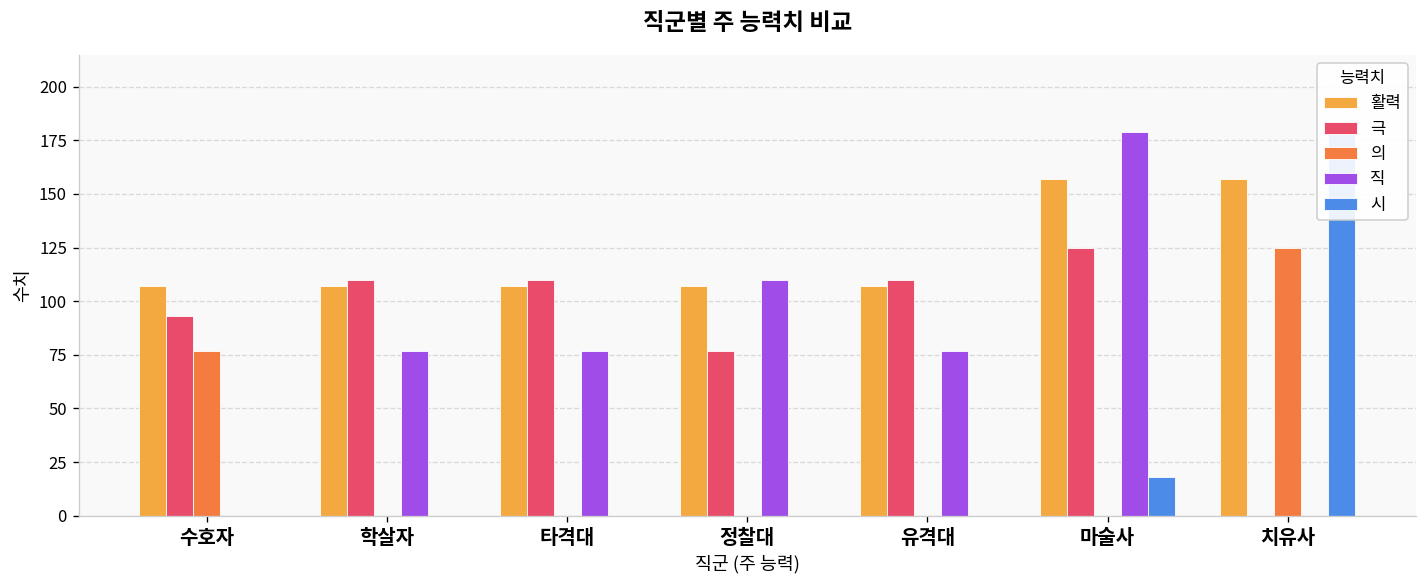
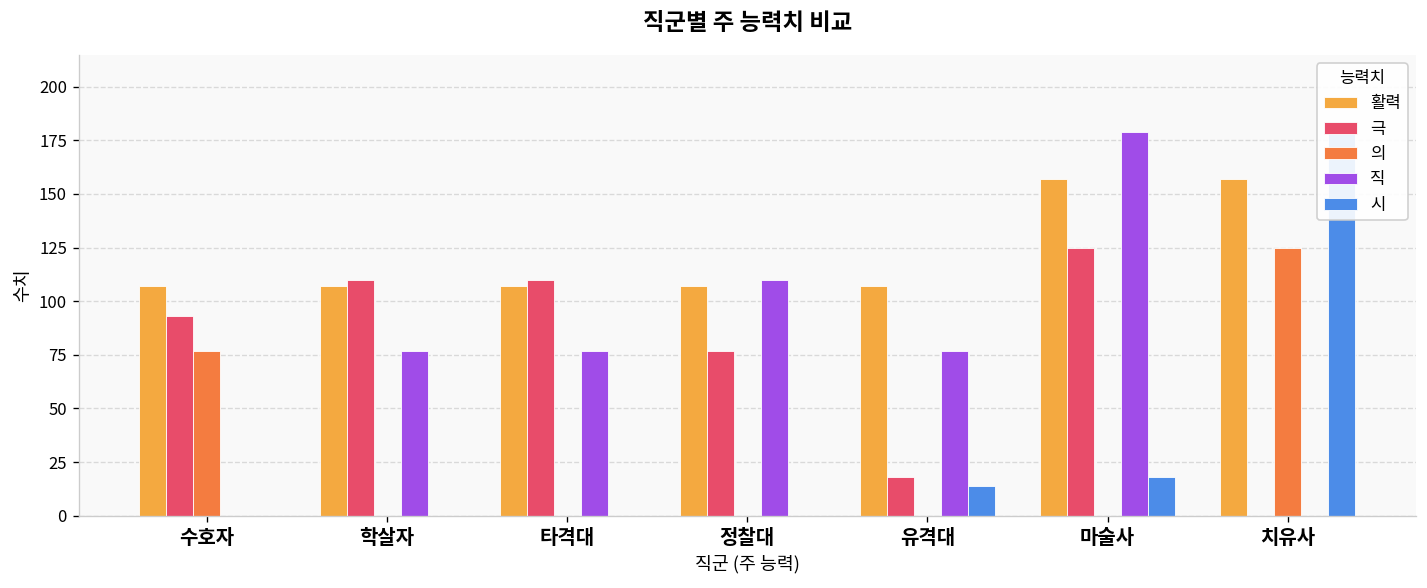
  {
    "극": {
      "수호자": 93,
      "학살자": 110,
      "타격대": 110,
      "정찰대": 77,
-     "유격대": 110,
+     "유격대": 18,
      "마술사": 125,
      "치유사": 0
    },
    "직": {
      "수호자": 0,
      "학살자": 77,
      "타격대": 77,
      "정찰대": 110,
      "유격대": 77,
      "마술사": 179,
      "치유사": 0
    },
    "시": {
      "수호자": 0,
      "학살자": 0,
      "타격대": 0,
      "정찰대": 0,
-     "유격대": 0,
+     "유격대": 14,
      "마술사": 18
    }
  }
